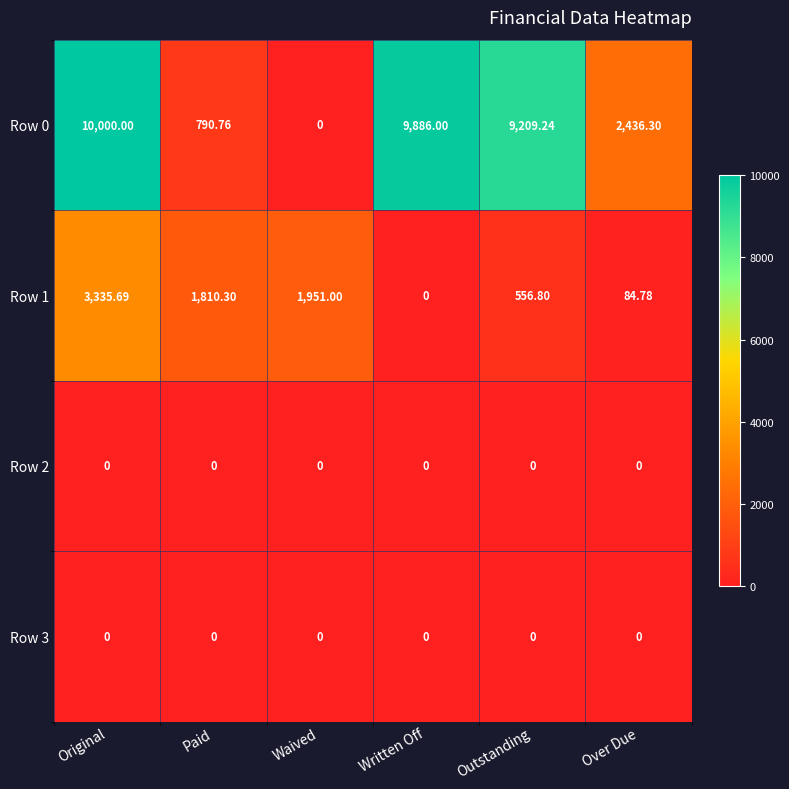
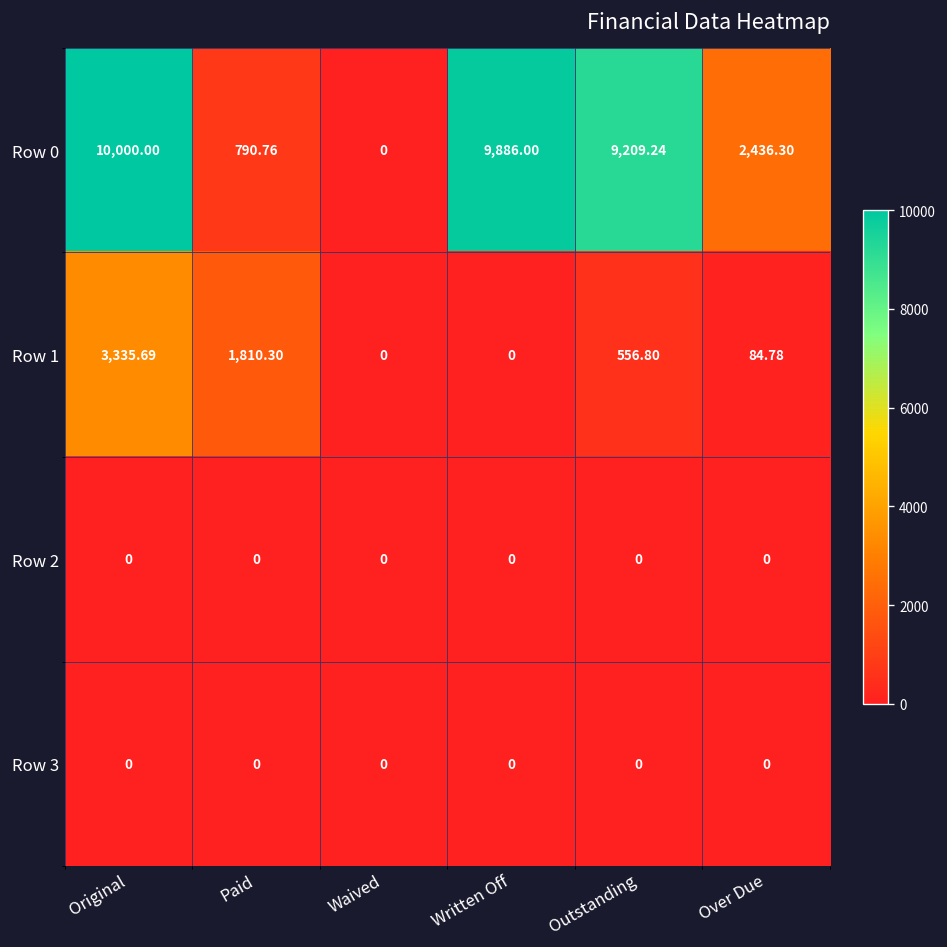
  {
    "Row 0": {
      "Original": "10,000.00",
      "Paid": "790.76",
      "Waived": "0",
      "Written Off": "9,886.00",
      "Outstanding": "9,209.24",
      "Over Due": "2,436.30"
    },
    "Row 1": {
      "Original": "3,335.69",
      "Paid": "1,810.30",
-     "Waived": "1,951.00",
+     "Waived": "0",
      "Written Off": "0",
      "Outstanding": "556.80",
      "Over Due": "84.78"
    },
    "Row 2": {
      "Original": "0",
      "Paid": "0",
      "Waived": "0",
      "Written Off": "0",
      "Outstanding": "0",
      "Over Due": "0"
    },
    "Row 3": {
      "Original": "0",
      "Paid": "0",
      "Waived": "0",
      "Written Off": "0",
      "Outstanding": "0",
      "Over Due": "0"
    }
  }
